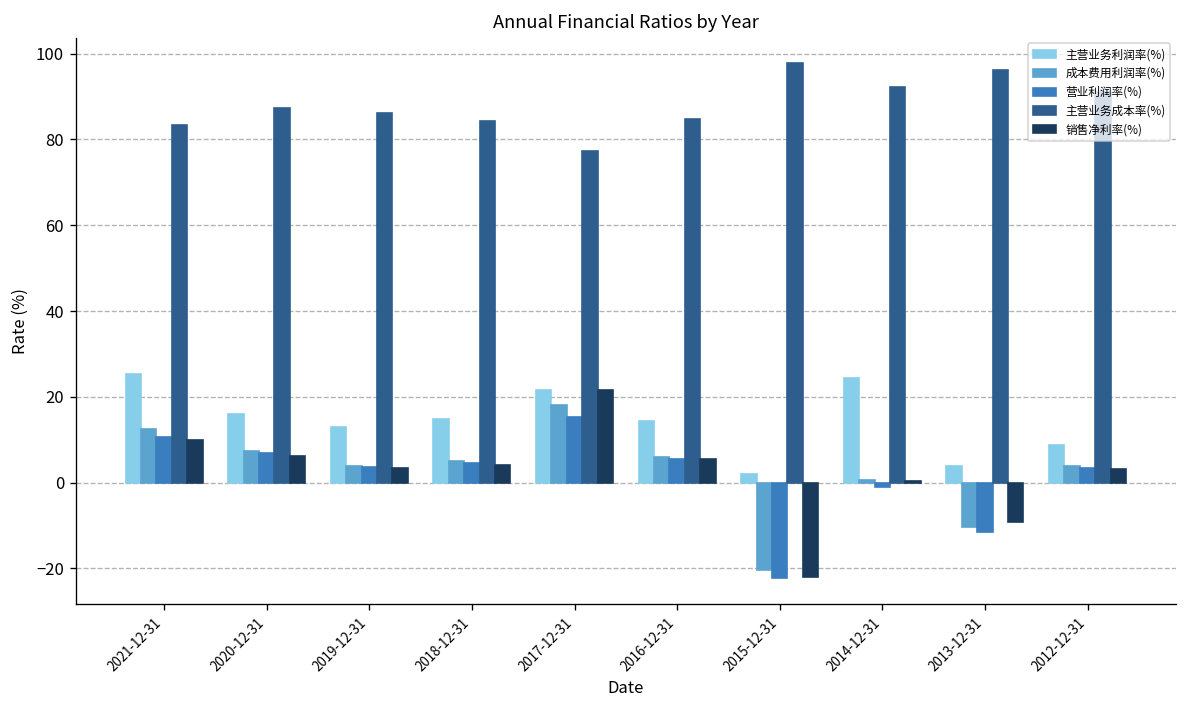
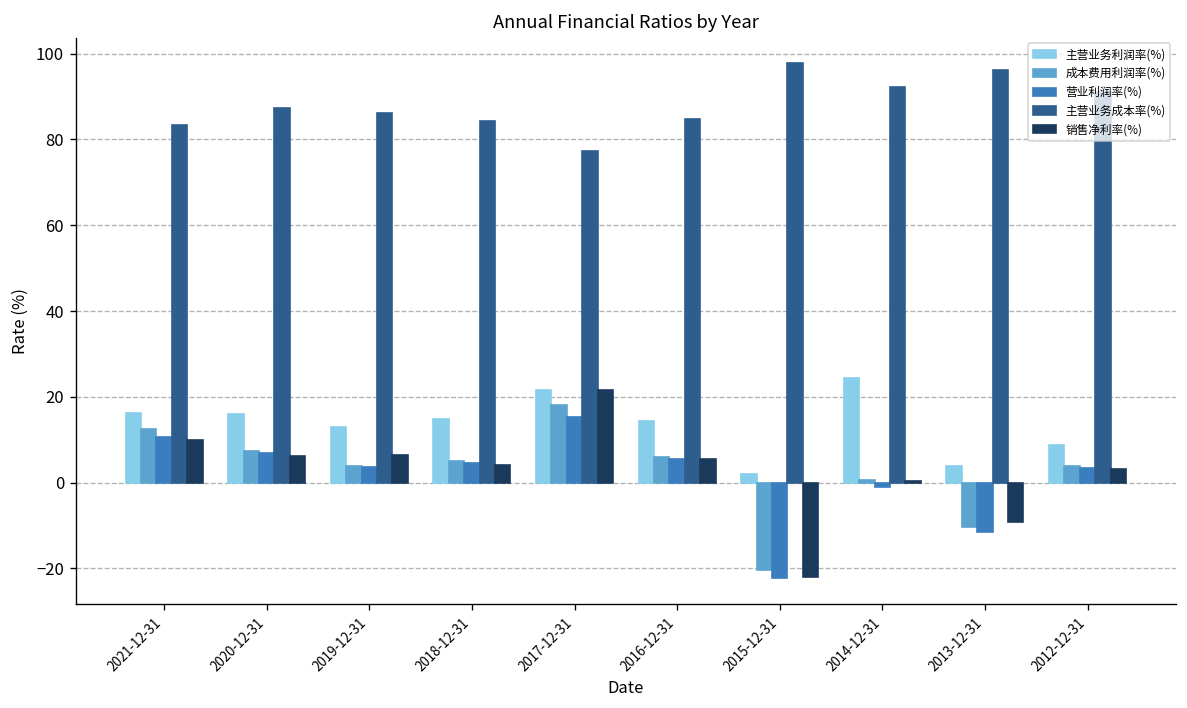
  {
    "主营业务利润率(%)": {
-     "2021-12-31": 25,
+     "2021-12-31": 16,
      "2020-12-31": 16,
      "2019-12-31": 13,
      "2018-12-31": 15,
      "2017-12-31": 22,
      "2016-12-31": 14,
      "2015-12-31": 2,
      "2014-12-31": 24,
      "2013-12-31": 4,
      "2012-12-31": 9
    },
    "销售净利率(%)": {
      "2021-12-31": 10,
      "2020-12-31": 6,
-     "2019-12-31": 3,
+     "2019-12-31": 7,
      "2018-12-31": 4,
      "2017-12-31": 22,
      "2016-12-31": 5,
      "2015-12-31": -22,
      "2013-12-31": -9,
      "2012-12-31": 3
    }
  }
